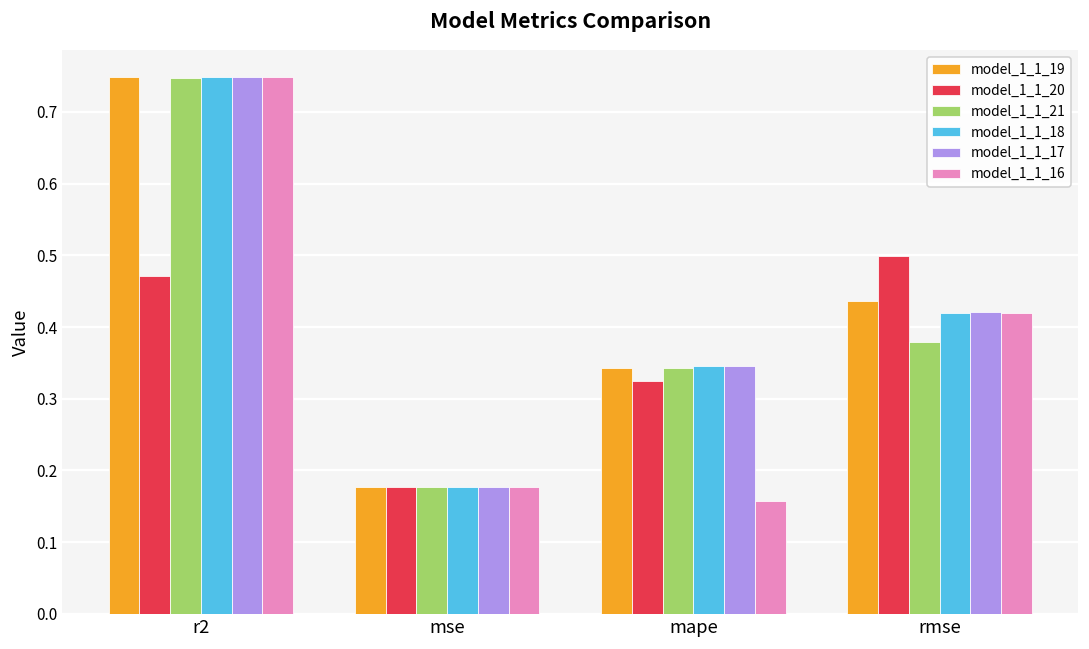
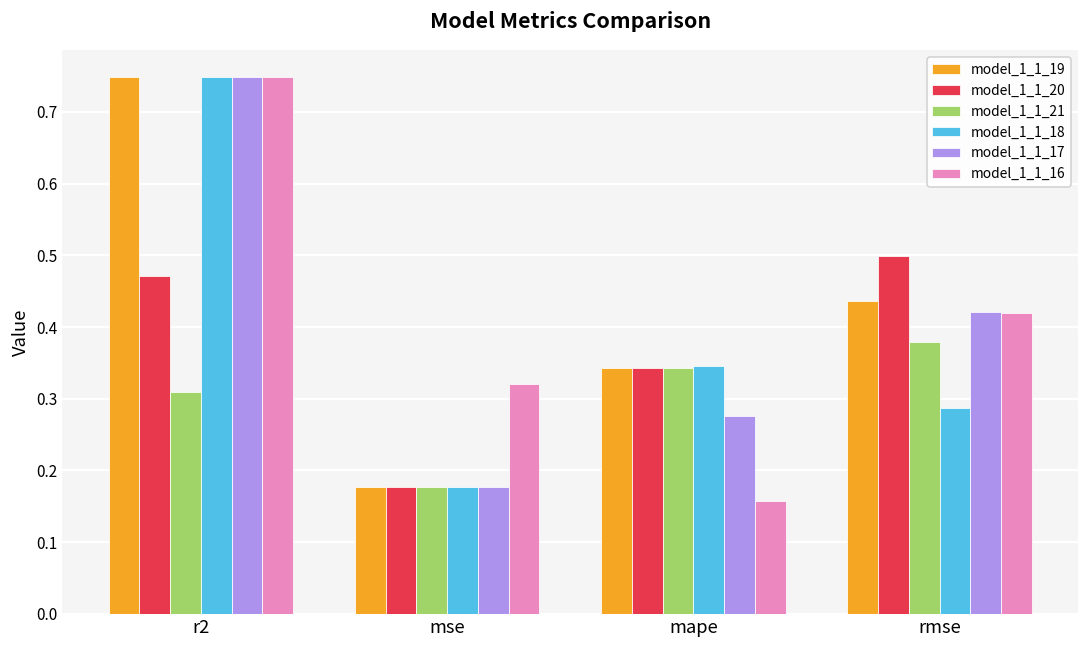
  {
    "model_1_1_19": {
      "r2": 0.75,
      "mse": 0.18,
      "mape": 0.34,
      "rmse": 0.44
    },
    "model_1_1_20": {
      "r2": 0.47,
      "mse": 0.18,
-     "mape": 0.32,
+     "mape": 0.34,
      "rmse": 0.50
    },
    "model_1_1_21": {
-     "r2": 0.75,
+     "r2": 0.31,
      "mse": 0.18,
      "mape": 0.34,
      "rmse": 0.38
    },
    "model_1_1_18": {
      "r2": 0.75,
      "mse": 0.18,
      "mape": 0.35,
-     "rmse": 0.42
+     "rmse": 0.29
    },
    "model_1_1_17": {
      "r2": 0.75,
      "mse": 0.18,
-     "mape": 0.35,
+     "mape": 0.28,
      "rmse": 0.42
    },
    "model_1_1_16": {
      "r2": 0.75,
-     "mse": 0.18,
+     "mse": 0.32,
      "mape": 0.16,
      "rmse": 0.42
    }
  }
